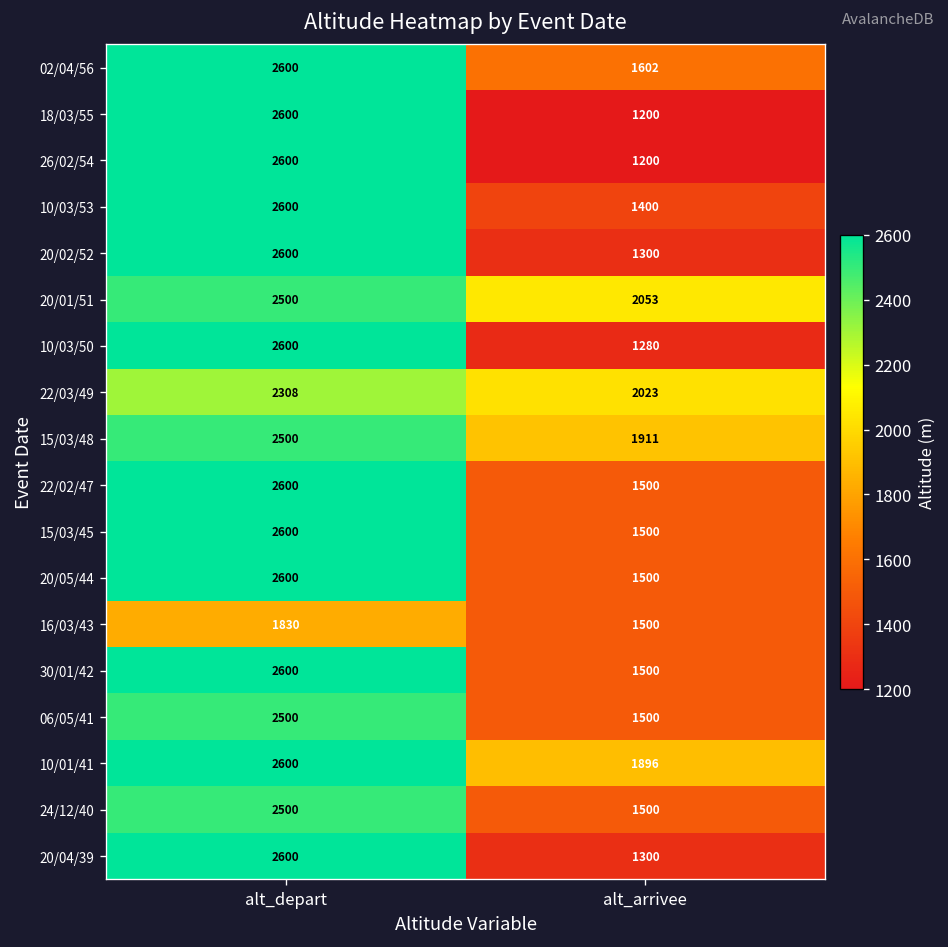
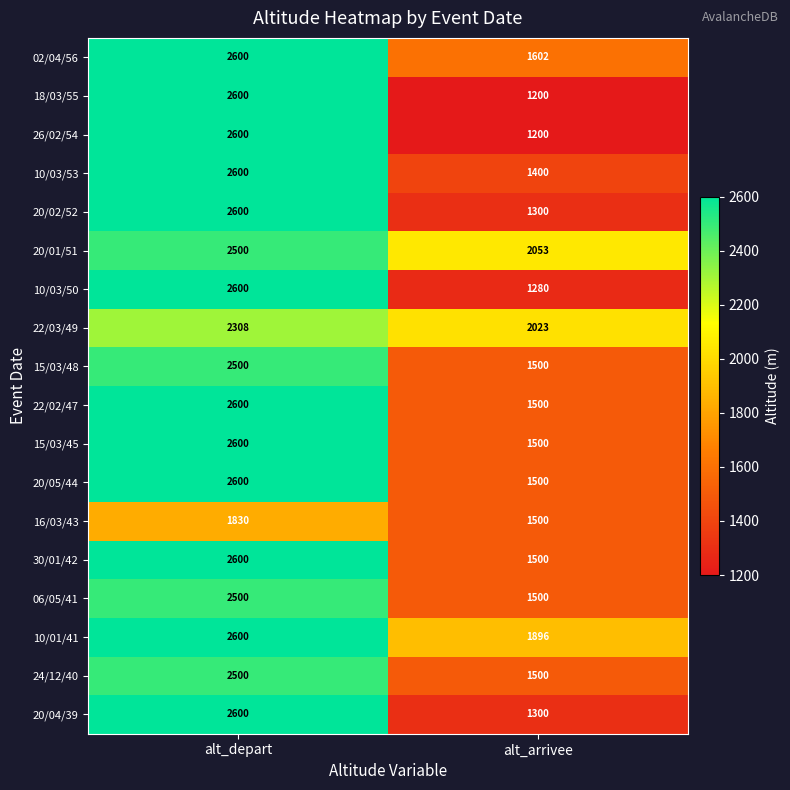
  {
    "02/04/56": {
      "alt_depart": 2600,
      "alt_arrivee": 1602
    },
    "18/03/55": {
      "alt_depart": 2600,
      "alt_arrivee": 1200
    },
    "26/02/54": {
      "alt_depart": 2600,
      "alt_arrivee": 1200
    },
    "10/03/53": {
      "alt_depart": 2600,
      "alt_arrivee": 1400
    },
    "20/02/52": {
      "alt_depart": 2600,
      "alt_arrivee": 1300
    },
    "20/01/51": {
      "alt_depart": 2500,
      "alt_arrivee": 2053
    },
    "10/03/50": {
      "alt_depart": 2600,
      "alt_arrivee": 1280
    },
    "22/03/49": {
      "alt_depart": 2308,
      "alt_arrivee": 2023
    },
    "15/03/48": {
      "alt_depart": 2500,
-     "alt_arrivee": 1911
+     "alt_arrivee": 1500
    },
    "22/02/47": {
      "alt_depart": 2600,
      "alt_arrivee": 1500
    },
    "15/03/45": {
      "alt_depart": 2600,
      "alt_arrivee": 1500
    },
    "20/05/44": {
      "alt_depart": 2600,
      "alt_arrivee": 1500
    },
    "16/03/43": {
      "alt_depart": 1830,
      "alt_arrivee": 1500
    },
    "30/01/42": {
      "alt_depart": 2600,
      "alt_arrivee": 1500
    },
    "06/05/41": {
      "alt_depart": 2500,
      "alt_arrivee": 1500
    },
    "10/01/41": {
      "alt_depart": 2600,
      "alt_arrivee": 1896
    },
    "24/12/40": {
      "alt_depart": 2500,
      "alt_arrivee": 1500
    },
    "20/04/39": {
      "alt_depart": 2600,
      "alt_arrivee": 1300
    }
  }
